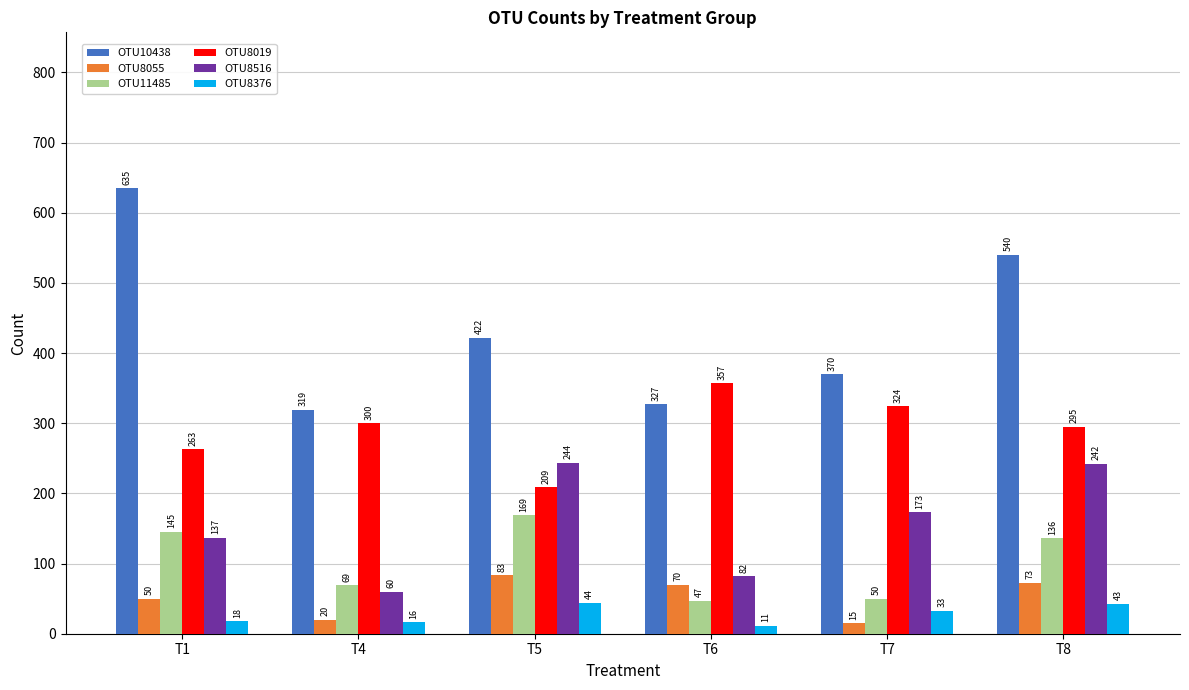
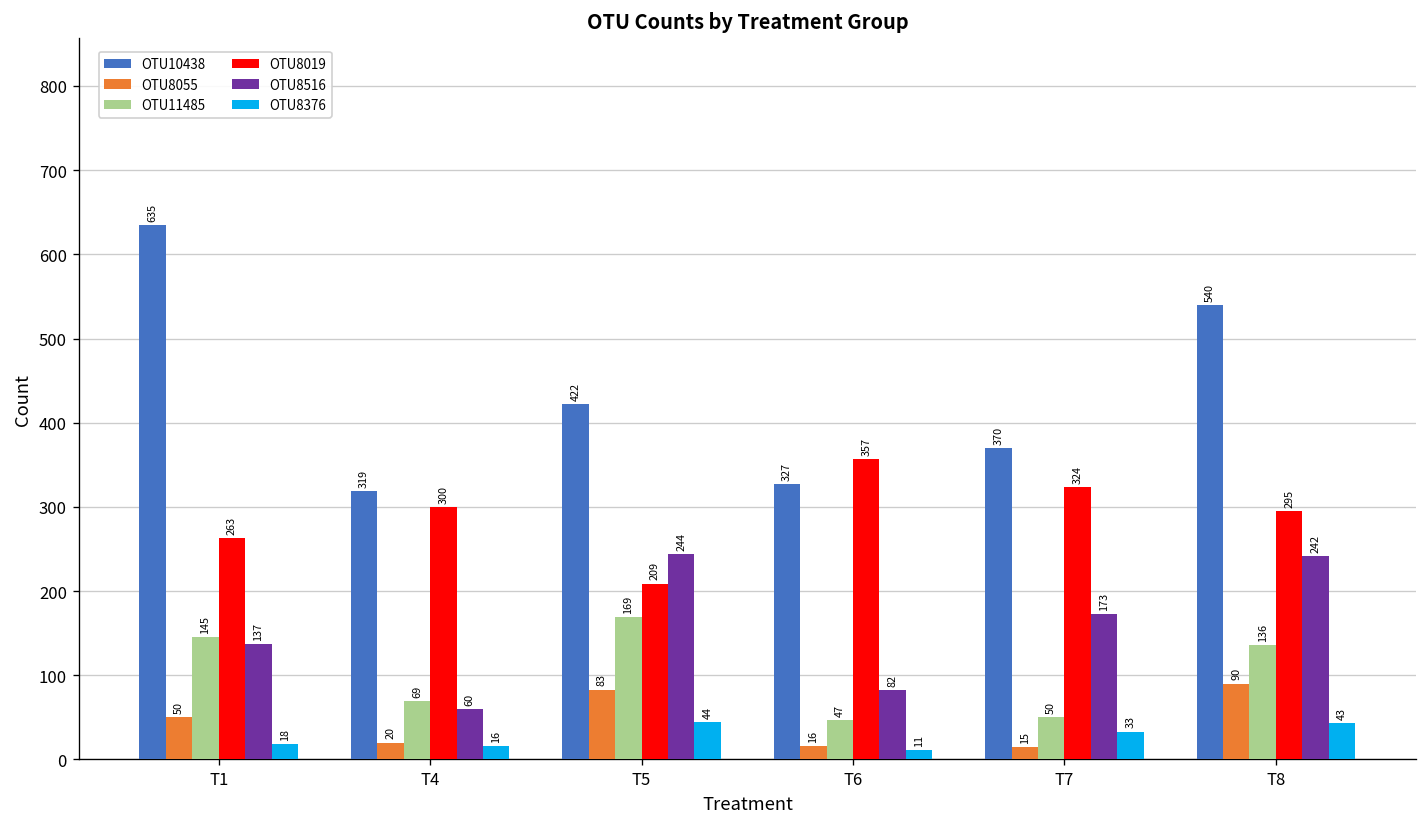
  {
    "OTU10438": {
      "T1": 635,
      "T4": 319,
      "T5": 422,
      "T6": 327,
      "T7": 370,
      "T8": 540
    },
    "OTU8055": {
      "T1": 50,
      "T4": 20,
      "T5": 83,
-     "T6": 70,
+     "T6": 16,
      "T7": 15,
-     "T8": 73
+     "T8": 90
    },
    "OTU11485": {
      "T1": 145,
      "T4": 69,
      "T5": 169,
      "T6": 47,
      "T7": 50,
      "T8": 136
    },
    "OTU8019": {
      "T1": 263,
      "T4": 300,
      "T5": 209,
      "T6": 357,
      "T7": 324,
      "T8": 295
    },
    "OTU8516": {
      "T1": 137,
      "T4": 60,
      "T5": 244,
      "T6": 82,
      "T7": 173,
      "T8": 242
    },
    "OTU8376": {
      "T1": 18,
      "T4": 16,
      "T5": 44,
      "T6": 11,
      "T7": 33,
      "T8": 43
    }
  }
